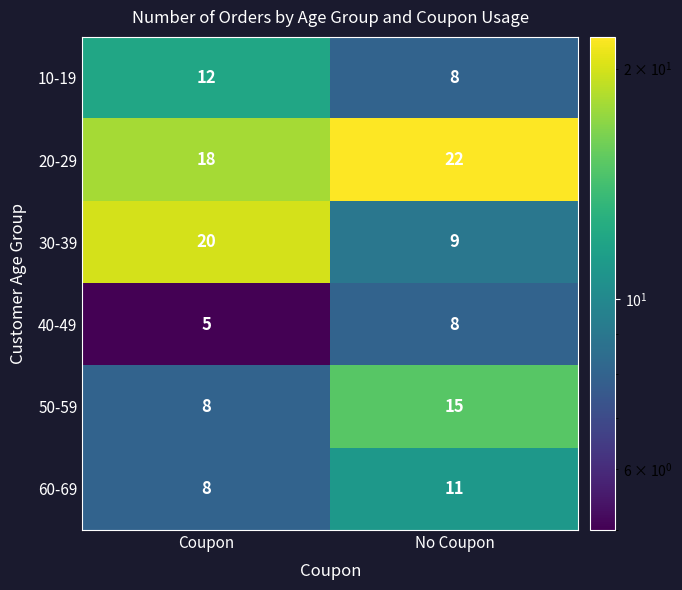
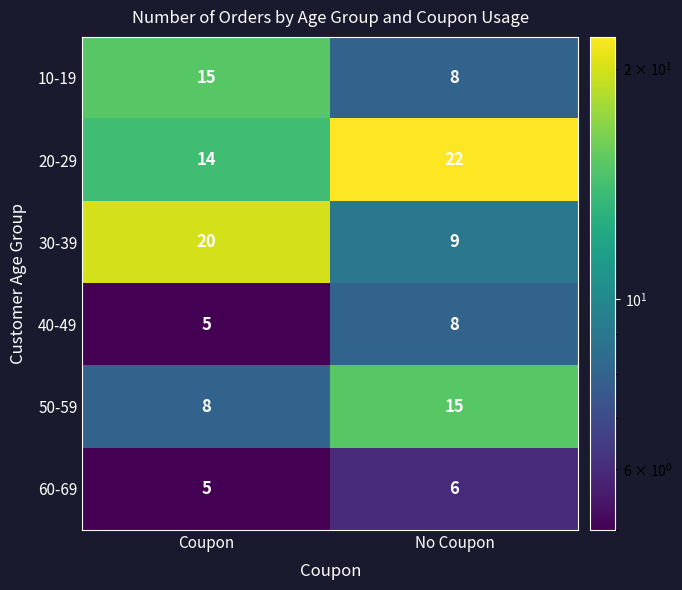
  {
    "10-19": {
-     "Coupon": 12,
+     "Coupon": 15,
      "No Coupon": 8
    },
    "20-29": {
-     "Coupon": 18,
+     "Coupon": 14,
      "No Coupon": 22
    },
    "30-39": {
      "Coupon": 20,
      "No Coupon": 9
    },
    "40-49": {
      "Coupon": 5,
      "No Coupon": 8
    },
    "50-59": {
      "Coupon": 8,
      "No Coupon": 15
    },
    "60-69": {
-     "Coupon": 8,
-     "No Coupon": 11
+     "Coupon": 5,
+     "No Coupon": 6
    }
  }
